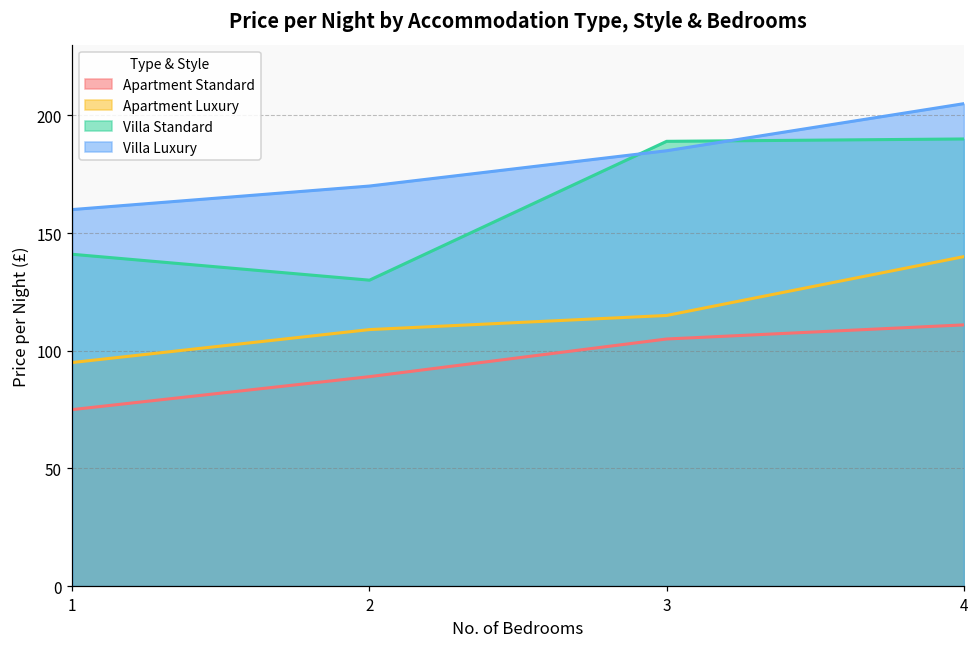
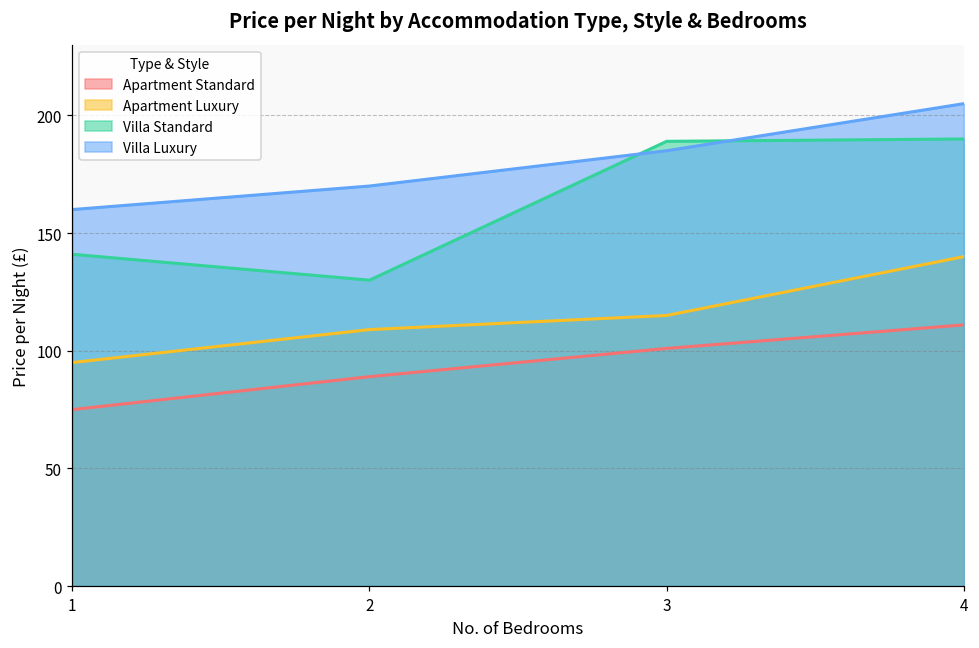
  {
    "Apartment Standard": {
      "1": 75,
      "2": 89,
-     "3": 105,
+     "3": 101,
      "4": 111
    },
    "Apartment Luxury": {
      "1": 95,
      "2": 109,
      "3": 115,
      "4": 140
    },
    "Villa Standard": {
      "1": 141,
      "2": 130,
      "3": 189,
      "4": 190
    },
    "Villa Luxury": {
      "1": 160,
      "2": 170,
      "3": 185,
      "4": 205
    }
  }
